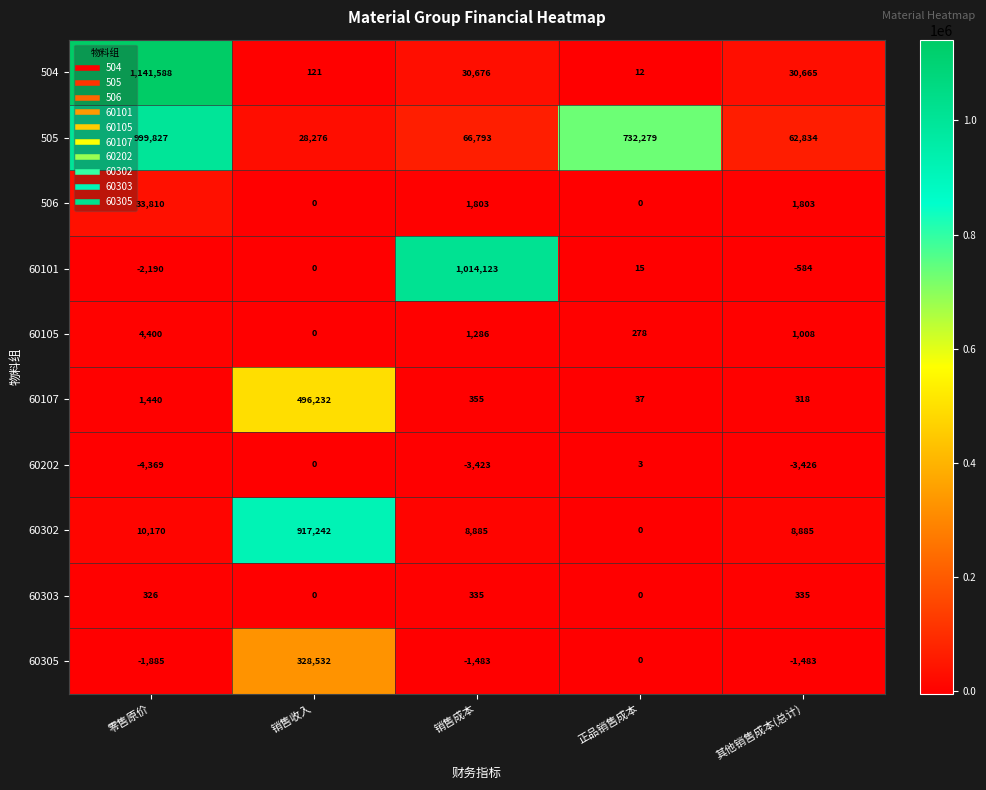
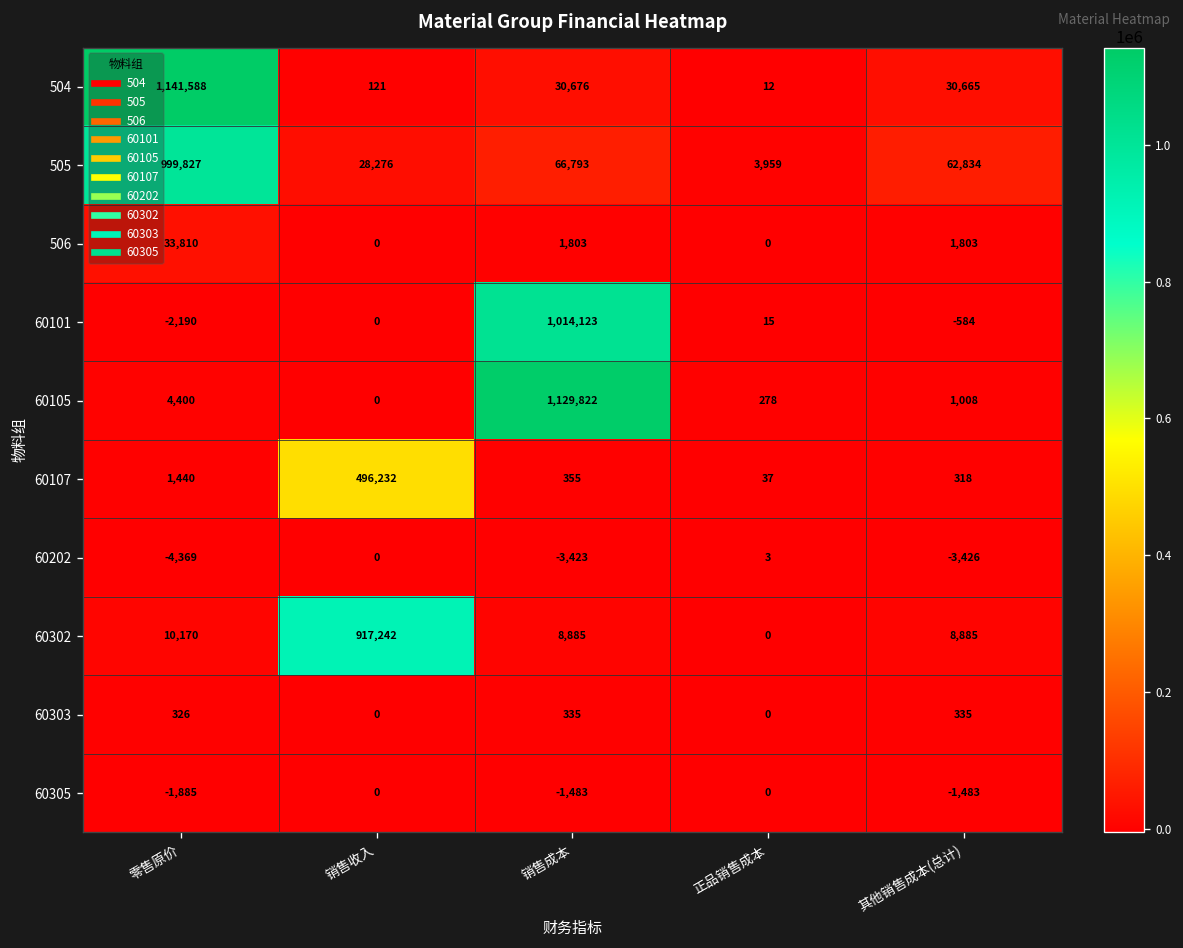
  {
    "504": {
      "销售收入": "121",
      "销售成本": "30,676",
      "正品销售成本": "12",
      "其他销售成本(总计)": "30,665"
    },
    "505": {
      "销售收入": "28,276",
      "销售成本": "66,793",
-     "正品销售成本": "732,279",
+     "正品销售成本": "3,959",
      "其他销售成本(总计)": "62,834"
    },
    "506": {
      "销售收入": "0",
      "销售成本": "1,803",
      "正品销售成本": "0",
      "其他销售成本(总计)": "1,803"
    },
    "60101": {
      "零售原价": "-2,190",
      "销售收入": "0",
      "销售成本": "1,014,123",
      "正品销售成本": "15",
      "其他销售成本(总计)": "-584"
    },
    "60105": {
      "零售原价": "4,400",
      "销售收入": "0",
-     "销售成本": "1,286",
+     "销售成本": "1,129,822",
      "正品销售成本": "278",
      "其他销售成本(总计)": "1,008"
    },
    "60107": {
      "零售原价": "1,440",
      "销售收入": "496,232",
      "销售成本": "355",
      "正品销售成本": "37",
      "其他销售成本(总计)": "318"
    },
    "60202": {
      "零售原价": "-4,369",
      "销售收入": "0",
      "销售成本": "-3,423",
      "正品销售成本": "3",
      "其他销售成本(总计)": "-3,426"
    },
    "60302": {
      "零售原价": "10,170",
      "销售收入": "917,242",
      "销售成本": "8,885",
      "正品销售成本": "0",
      "其他销售成本(总计)": "8,885"
    },
    "60303": {
      "零售原价": "326",
      "销售收入": "0",
      "销售成本": "335",
      "正品销售成本": "0",
      "其他销售成本(总计)": "335"
    },
    "60305": {
      "零售原价": "-1,885",
-     "销售收入": "328,532",
+     "销售收入": "0",
      "销售成本": "-1,483",
      "正品销售成本": "0",
      "其他销售成本(总计)": "-1,483"
    }
  }
